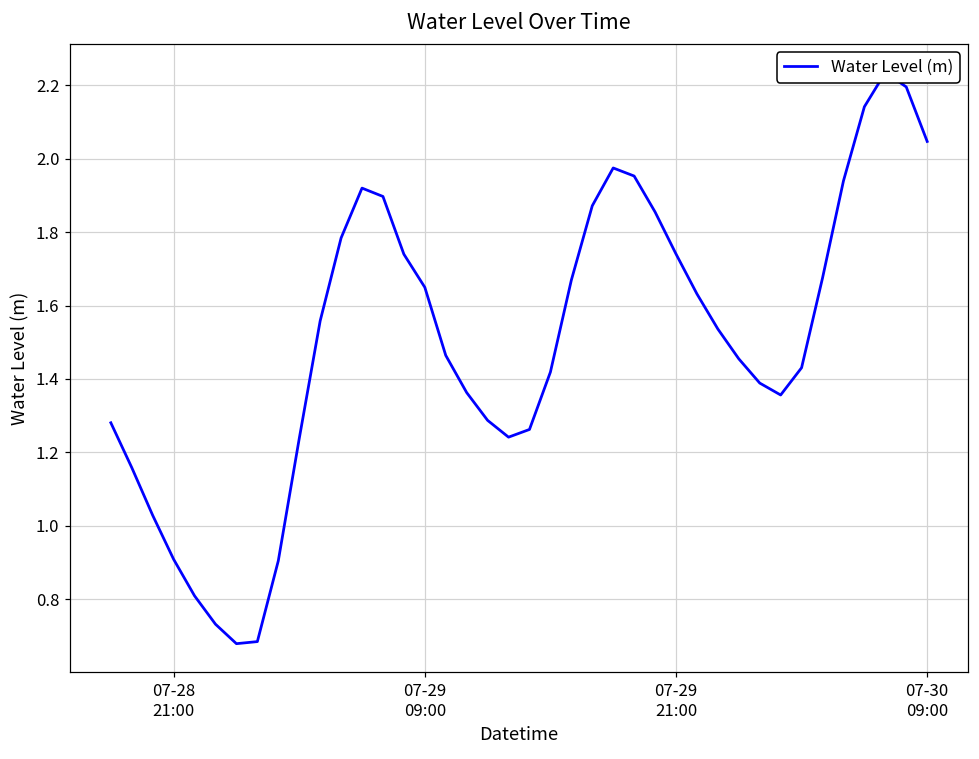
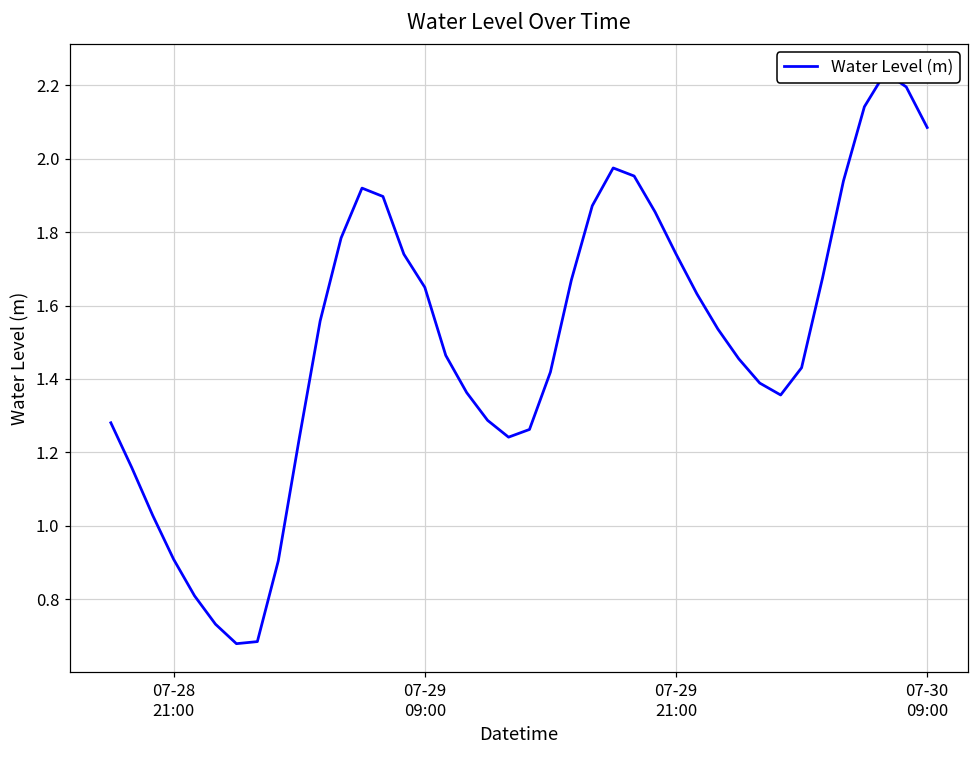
  {
    "07-28 21:00": 0.91,
    "07-29 09:00": 1.65,
    "07-29 21:00": 1.74,
-   "07-30 09:00": 2.05
+   "07-30 09:00": 2.09
  }
